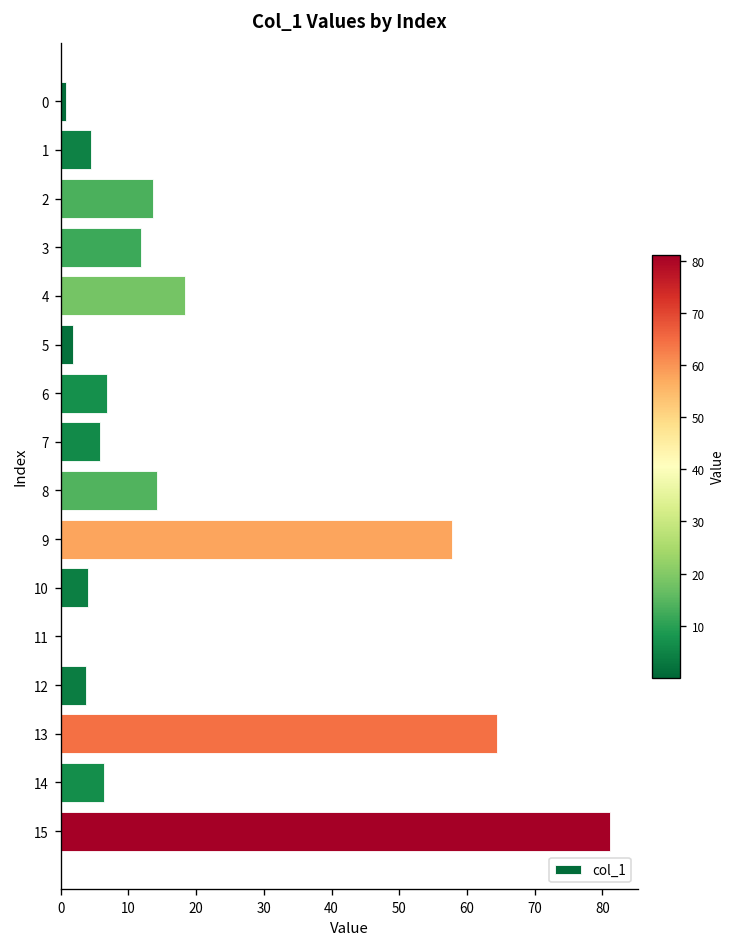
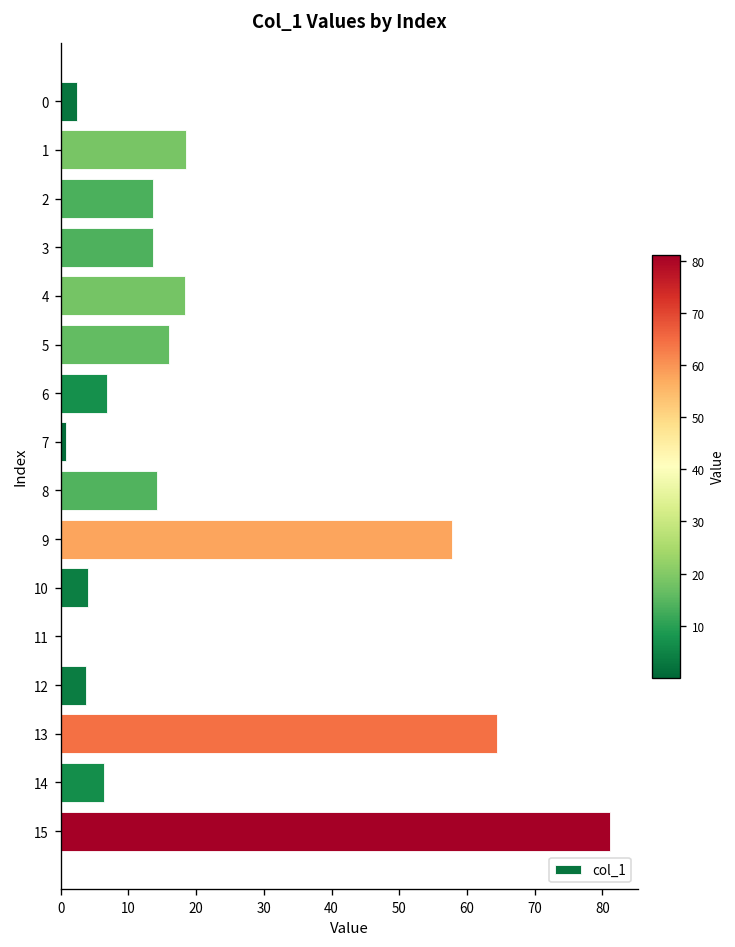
  {
-   "0": 1,
-   "1": 4,
+   "0": 2,
+   "1": 18,
    "2": 14,
-   "3": 12,
+   "3": 14,
    "4": 18,
-   "5": 2,
+   "5": 16,
    "6": 7,
-   "7": 6,
+   "7": 1,
    "8": 14,
    "9": 58,
    "10": 4,
    "12": 4,
    "13": 64,
    "14": 6,
    "15": 81
  }
